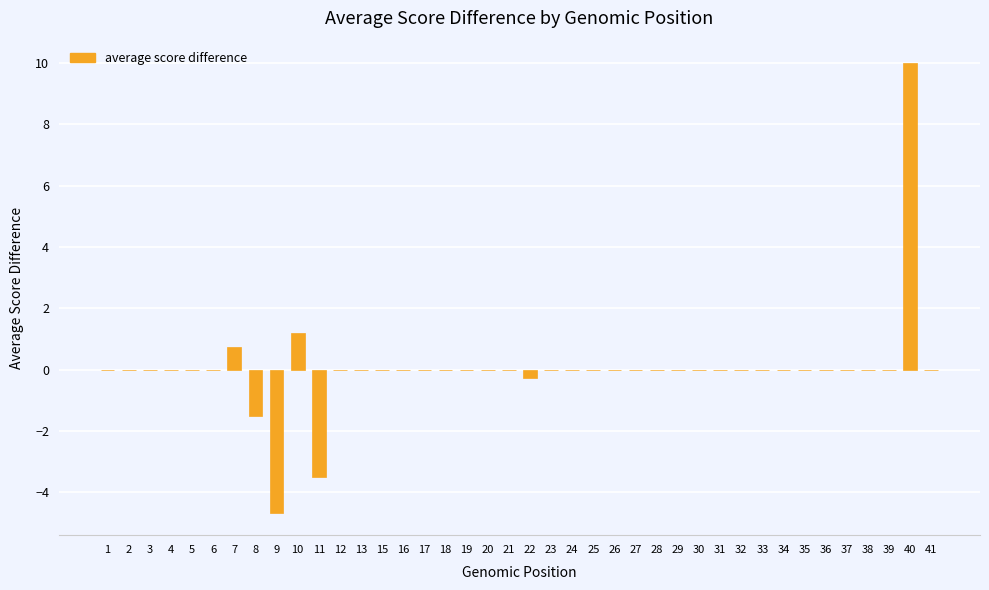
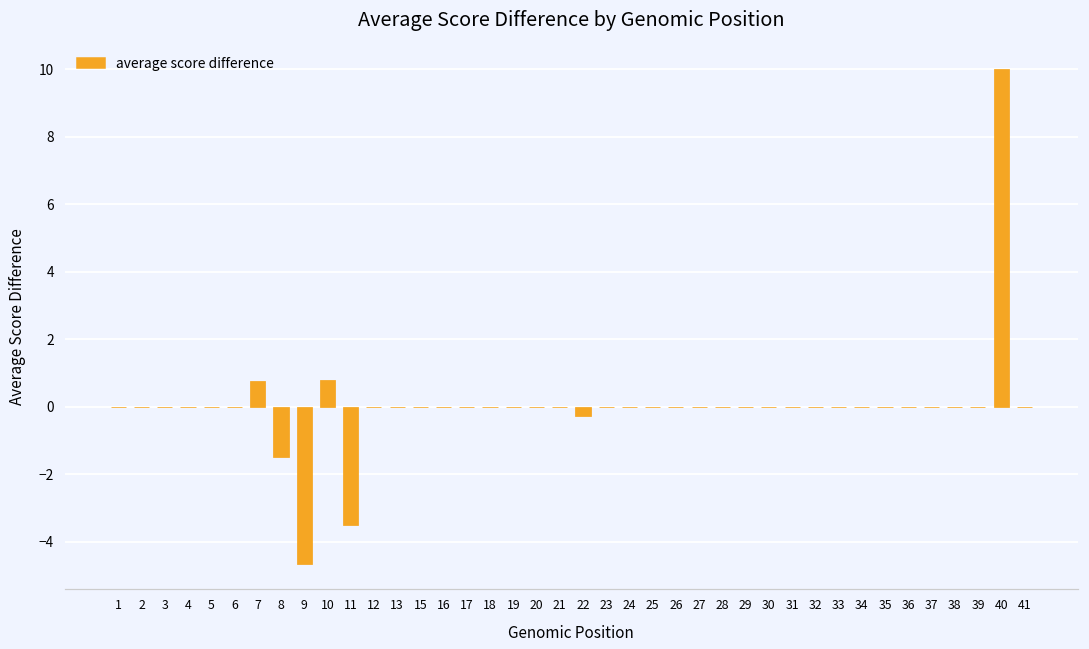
  {
    "1": 0.0,
    "2": 0.0,
    "3": 0.0,
    "4": 0.0,
    "5": 0.0,
    "6": 0.0,
    "7": 0.8,
    "8": -1.5,
    "9": -4.7,
-   "10": 1.2,
+   "10": 0.8,
    "11": -3.5,
    "12": 0.0,
    "13": 0.0,
    "15": 0.0,
    "16": 0.0,
    "17": 0.0,
    "18": 0.0,
    "19": 0.0,
    "20": 0.0,
    "21": 0.0,
    "22": -0.3,
    "23": 0.0,
    "24": 0.0,
    "25": 0.0,
    "26": 0.0,
    "27": 0.0,
    "28": 0.0,
    "29": 0.0,
    "30": 0.0,
    "31": 0.0,
    "32": 0.0,
    "33": 0.0,
    "34": 0.0,
    "35": 0.0,
    "36": 0.0,
    "37": 0.0,
    "38": 0.0,
    "39": 0.0,
    "40": 10.0,
    "41": 0.0
  }
